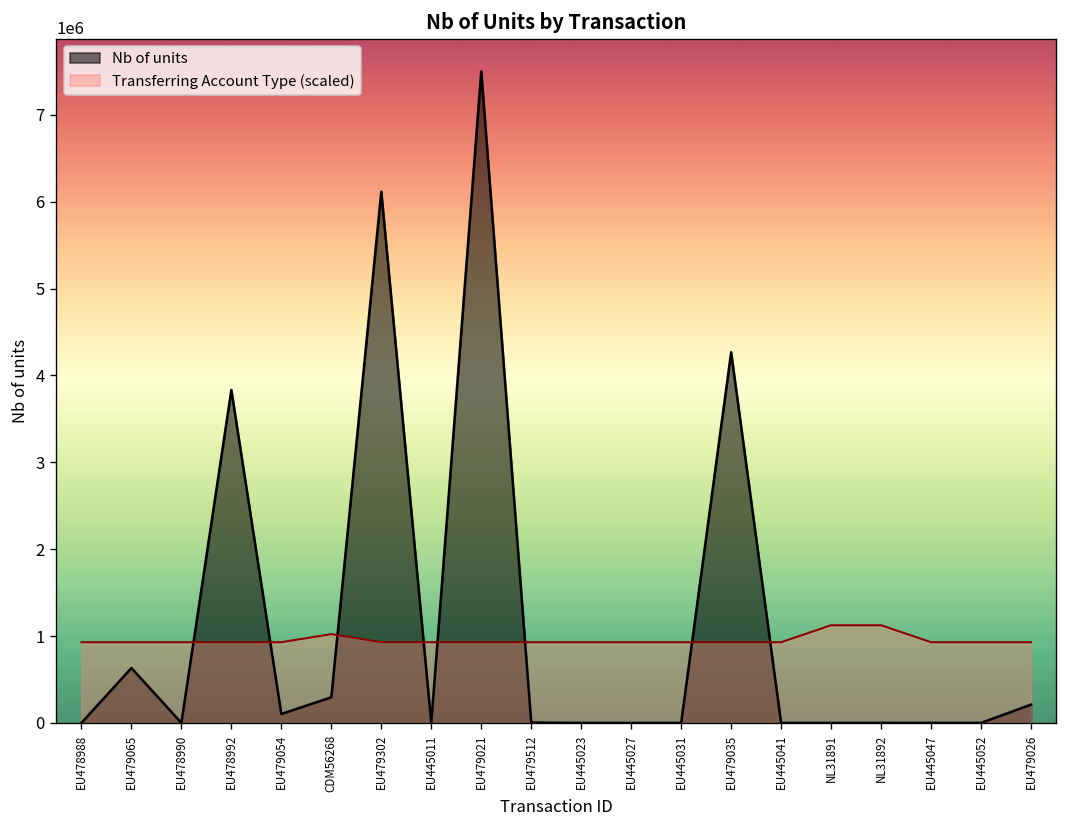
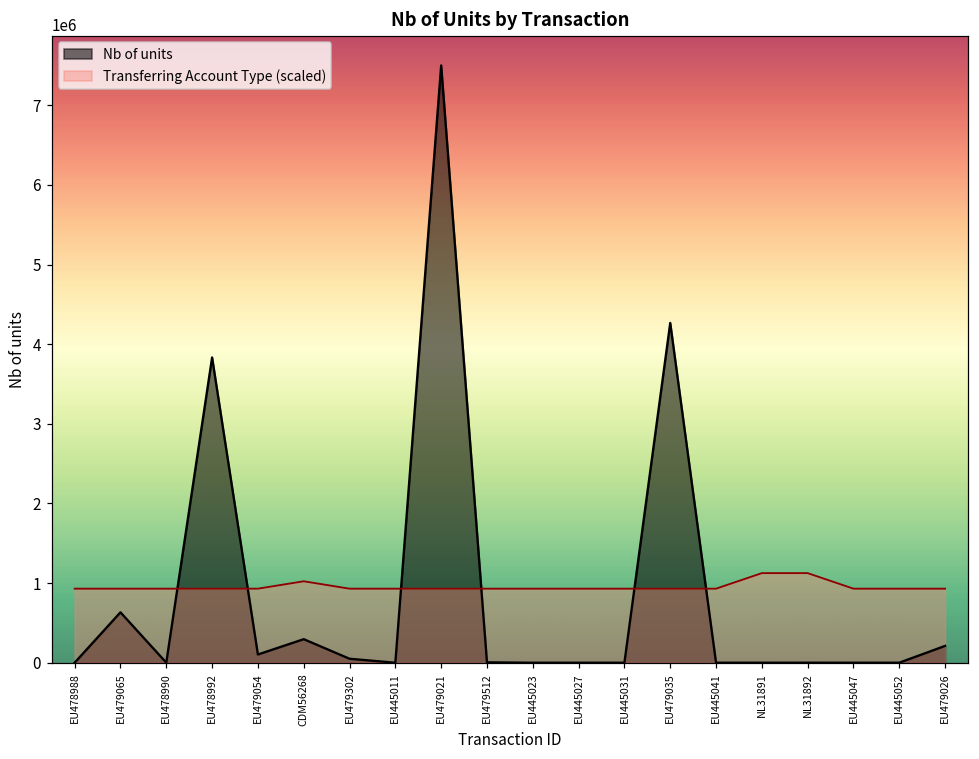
  {
    "Nb of units": {
      "EU478988": 0,
      "EU479065": 600000,
      "EU478990": 0,
      "EU478992": 3800000,
      "EU479054": 100000,
      "CDM56268": 300000,
-     "EU479302": 6100000,
+     "EU479302": 100000,
      "EU445011": 0,
      "EU479021": 7500000,
      "EU479512": 0,
      "EU445023": 0,
      "EU445027": 0,
      "EU445031": 0,
      "EU479035": 4300000,
      "EU445041": 0,
      "NL31891": 0,
      "NL31892": 0,
      "EU445047": 0,
      "EU445052": 0,
      "EU479026": 200000
    },
    "Transferring Account Type (scaled)": {
      "EU478988": 900000,
      "EU479065": 900000,
      "EU478990": 900000,
      "EU478992": 900000,
      "EU479054": 900000,
      "CDM56268": 1000000,
      "EU479302": 900000,
      "EU445011": 900000,
      "EU479021": 900000,
      "EU479512": 900000,
      "EU445023": 900000,
      "EU445027": 900000,
      "EU445031": 900000,
      "EU479035": 900000,
      "EU445041": 900000,
      "NL31891": 1100000,
      "NL31892": 1100000,
      "EU445047": 900000,
      "EU445052": 900000,
      "EU479026": 900000
    }
  }
